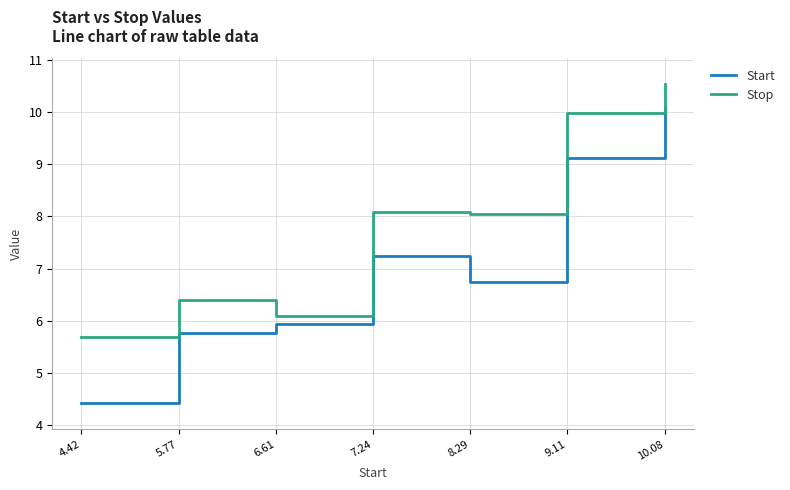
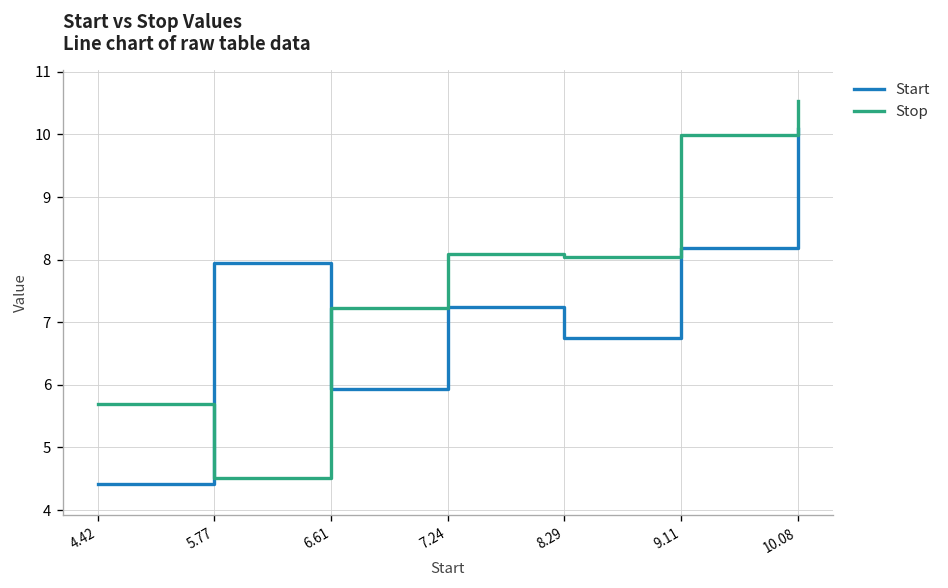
  {
    "Start": {
      "4.42": 4.4,
-     "5.77": 5.8,
+     "5.77": 7.9,
      "6.61": 5.9,
      "7.24": 7.2,
      "8.29": 6.8,
-     "9.11": 9.1,
+     "9.11": 8.2,
      "10.08": 10.1
    },
    "Stop": {
      "4.42": 5.7,
-     "5.77": 6.4,
-     "6.61": 6.1,
+     "5.77": 4.5,
+     "6.61": 7.2,
      "7.24": 8.1,
      "8.29": 8.0,
      "9.11": 10.0,
      "10.08": 10.5
    }
  }
